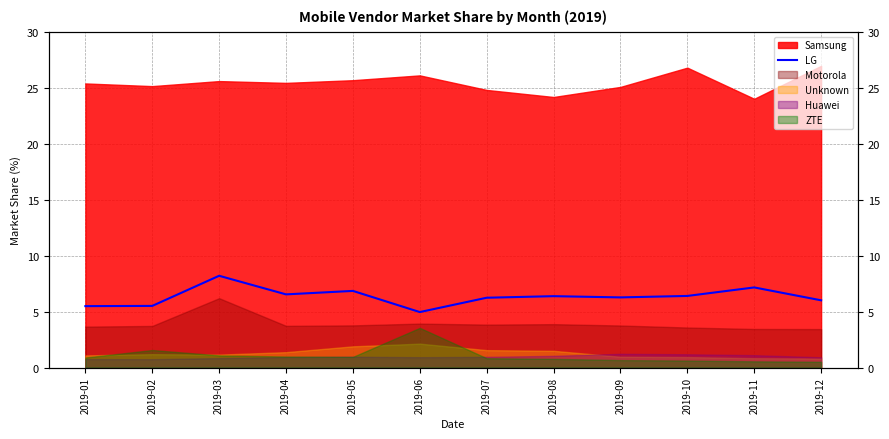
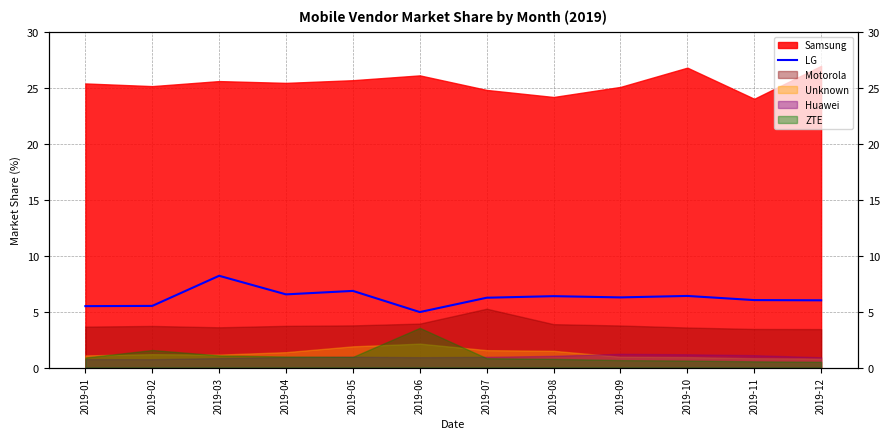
  {
    "LG": {
      "2019-01": 5.5,
      "2019-02": 5.5,
      "2019-03": 8.2,
      "2019-04": 6.5,
      "2019-05": 6.9,
      "2019-06": 5.0,
      "2019-07": 6.2,
      "2019-08": 6.4,
      "2019-09": 6.3,
      "2019-10": 6.4,
-     "2019-11": 7.2,
+     "2019-11": 6.0,
      "2019-12": 6.0
    },
    "Samsung": {
      "2019-01": 25.4,
      "2019-02": 25.1,
      "2019-03": 25.6,
      "2019-04": 25.4,
      "2019-05": 25.7,
      "2019-06": 26.1,
      "2019-07": 24.8,
      "2019-08": 24.2,
      "2019-09": 25.1,
      "2019-10": 26.8,
      "2019-11": 24.0
    },
    "Motorola": {
      "2019-01": 3.7,
      "2019-02": 3.7,
-     "2019-03": 6.2,
+     "2019-03": 3.6,
      "2019-04": 3.7,
      "2019-05": 3.8,
      "2019-06": 3.9,
-     "2019-07": 3.8,
+     "2019-07": 5.3,
      "2019-08": 3.9,
      "2019-09": 3.8,
      "2019-10": 3.6,
      "2019-11": 3.5,
      "2019-12": 3.4
    },
    "Unknown": {
      "2019-02": 1.2,
      "2019-04": 1.4,
      "2019-05": 1.9,
      "2019-06": 2.1,
      "2019-07": 1.6,
      "2019-08": 1.5,
      "2019-09": 1.0,
      "2019-10": 0.9,
      "2019-11": 0.8
    },
    "Huawei": {
      "2019-02": 0.8,
      "2019-03": 0.9,
      "2019-06": 0.9,
      "2019-08": 1.1,
      "2019-09": 1.2,
      "2019-10": 1.2,
      "2019-11": 1.1
    },
    "ZTE": {
      "2019-02": 1.6,
      "2019-06": 3.6,
      "2019-08": 0.8,
      "2019-09": 0.7,
      "2019-10": 0.6,
      "2019-11": 0.6,
      "2019-12": 0.5
    }
  }
